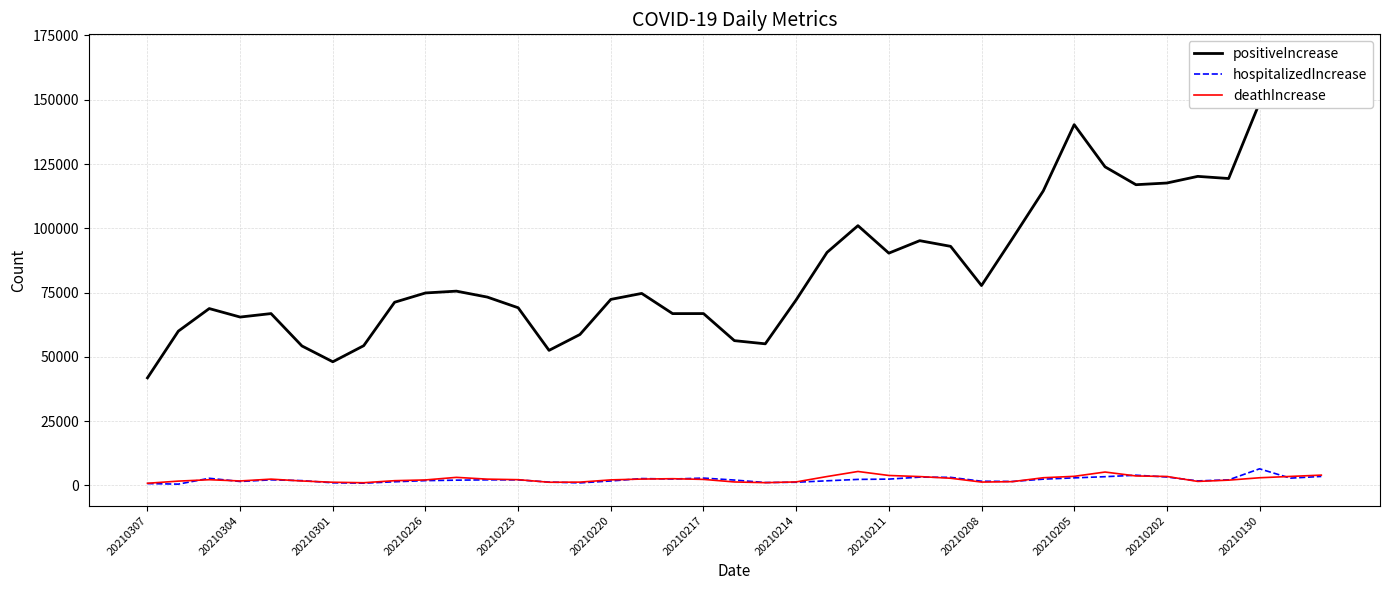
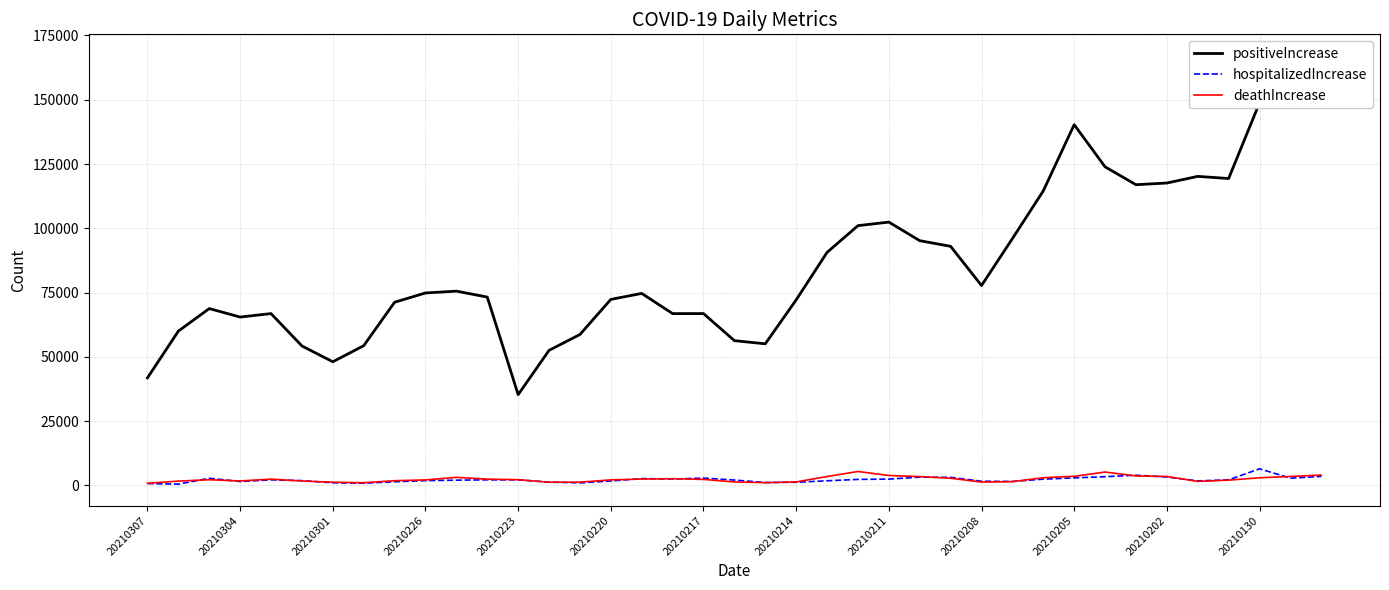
  {
    "positiveIncrease": {
      "20210307": 42000,
      "20210304": 65000,
      "20210301": 48000,
      "20210226": 75000,
-     "20210223": 69000,
+     "20210223": 35000,
      "20210220": 72000,
      "20210217": 67000,
      "20210214": 72000,
-     "20210211": 90000,
+     "20210211": 102000,
      "20210208": 78000,
      "20210205": 140000,
      "20210202": 118000
    },
    "hospitalizedIncrease": {
      "20210211": 2000,
      "20210130": 6000
    },
    "deathIncrease": {
      "20210211": 4000,
      "20210130": 3000
    }
  }
